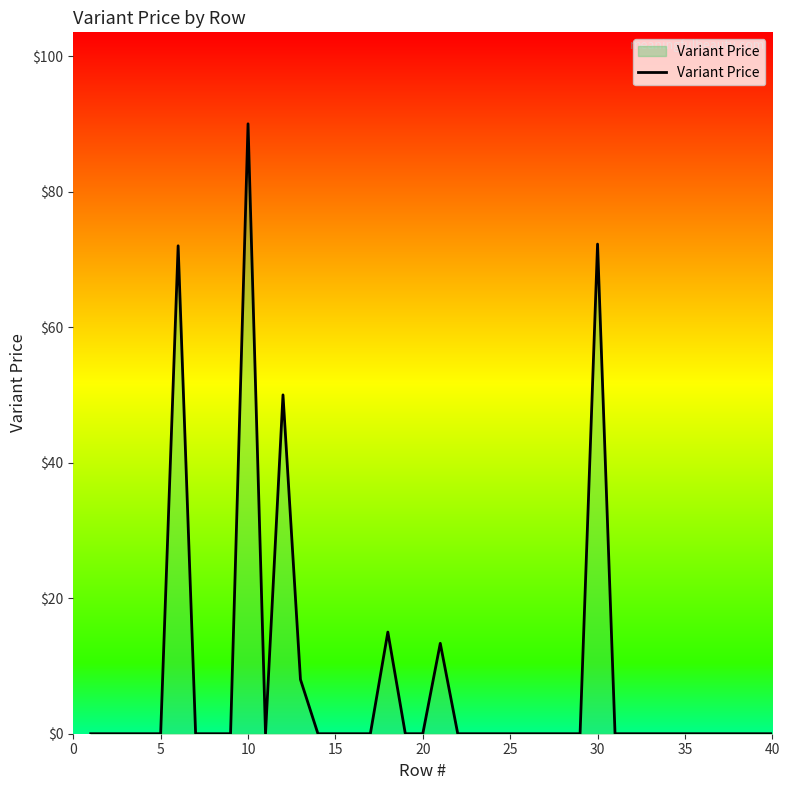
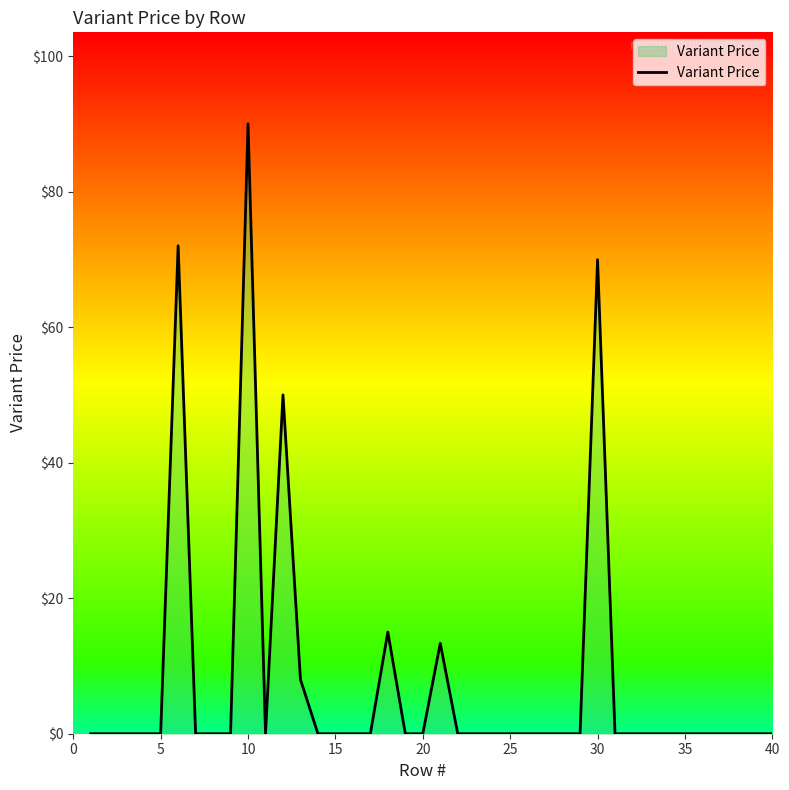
  {
    "5": "$0",
    "10": "$90",
    "15": "$0",
    "20": "$0",
    "25": "$0",
-   "30": "$72",
+   "30": "$70",
    "35": "$0",
    "40": "$0"
  }
